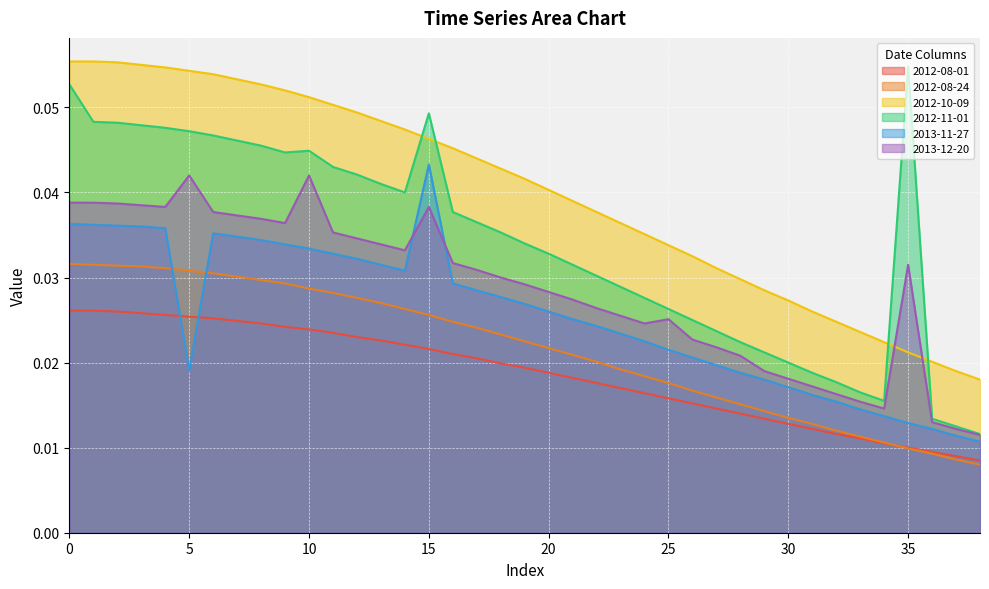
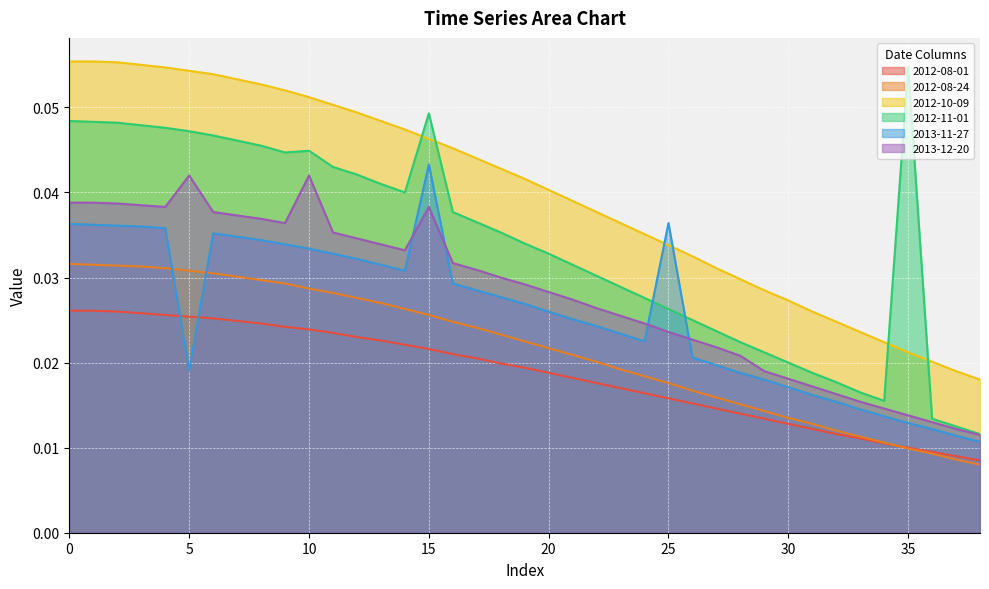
  {
    "2012-11-01": {
-     "0": 0.053,
+     "0": 0.048,
      "5": 0.047,
      "10": 0.045,
      "15": 0.049,
      "20": 0.033,
      "25": 0.026,
      "30": 0.020
    },
    "2013-11-27": {
      "0": 0.036,
      "5": 0.019,
      "10": 0.033,
      "15": 0.043,
      "20": 0.026,
-     "25": 0.022,
+     "25": 0.036,
      "30": 0.017,
      "35": 0.013
    },
    "2013-12-20": {
      "0": 0.039,
      "5": 0.042,
      "10": 0.042,
      "15": 0.038,
      "20": 0.028,
-     "25": 0.025,
+     "25": 0.024,
      "30": 0.018,
-     "35": 0.032
+     "35": 0.014
    }
  }
